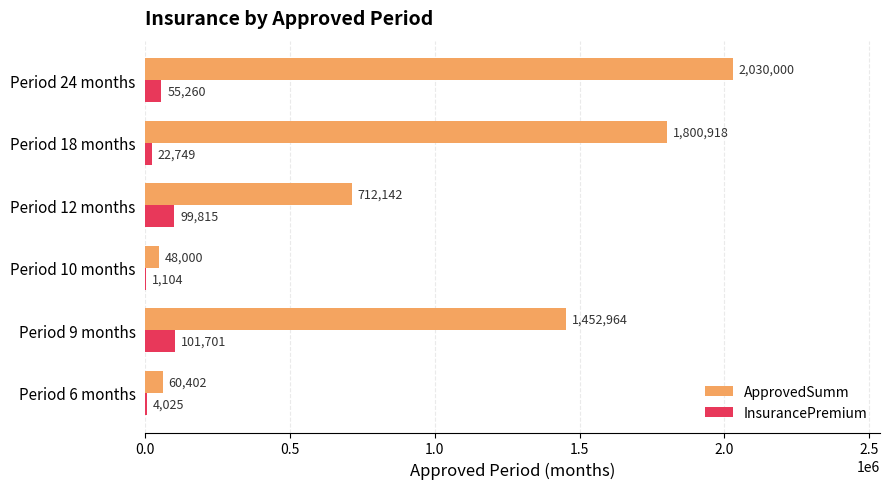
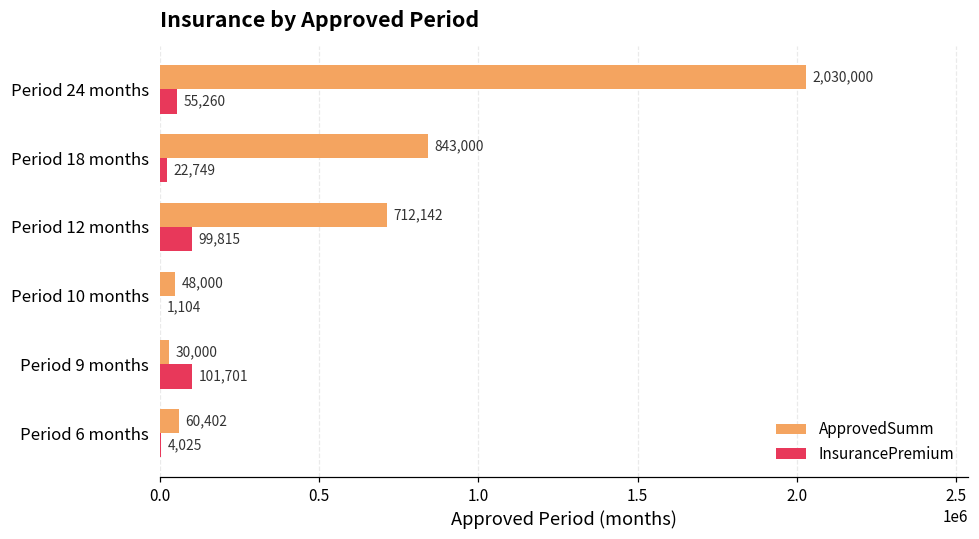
  {
    "ApprovedSumm": {
      "Period 24 months": "2,030,000",
-     "Period 18 months": "1,800,918",
+     "Period 18 months": "843,000",
      "Period 12 months": "712,142",
      "Period 10 months": "48,000",
-     "Period 9 months": "1,452,964",
+     "Period 9 months": "30,000",
      "Period 6 months": "60,402"
    },
    "InsurancePremium": {
      "Period 24 months": "55,260",
      "Period 18 months": "22,749",
      "Period 12 months": "99,815",
      "Period 10 months": "1,104",
      "Period 9 months": "101,701",
      "Period 6 months": "4,025"
    }
  }
